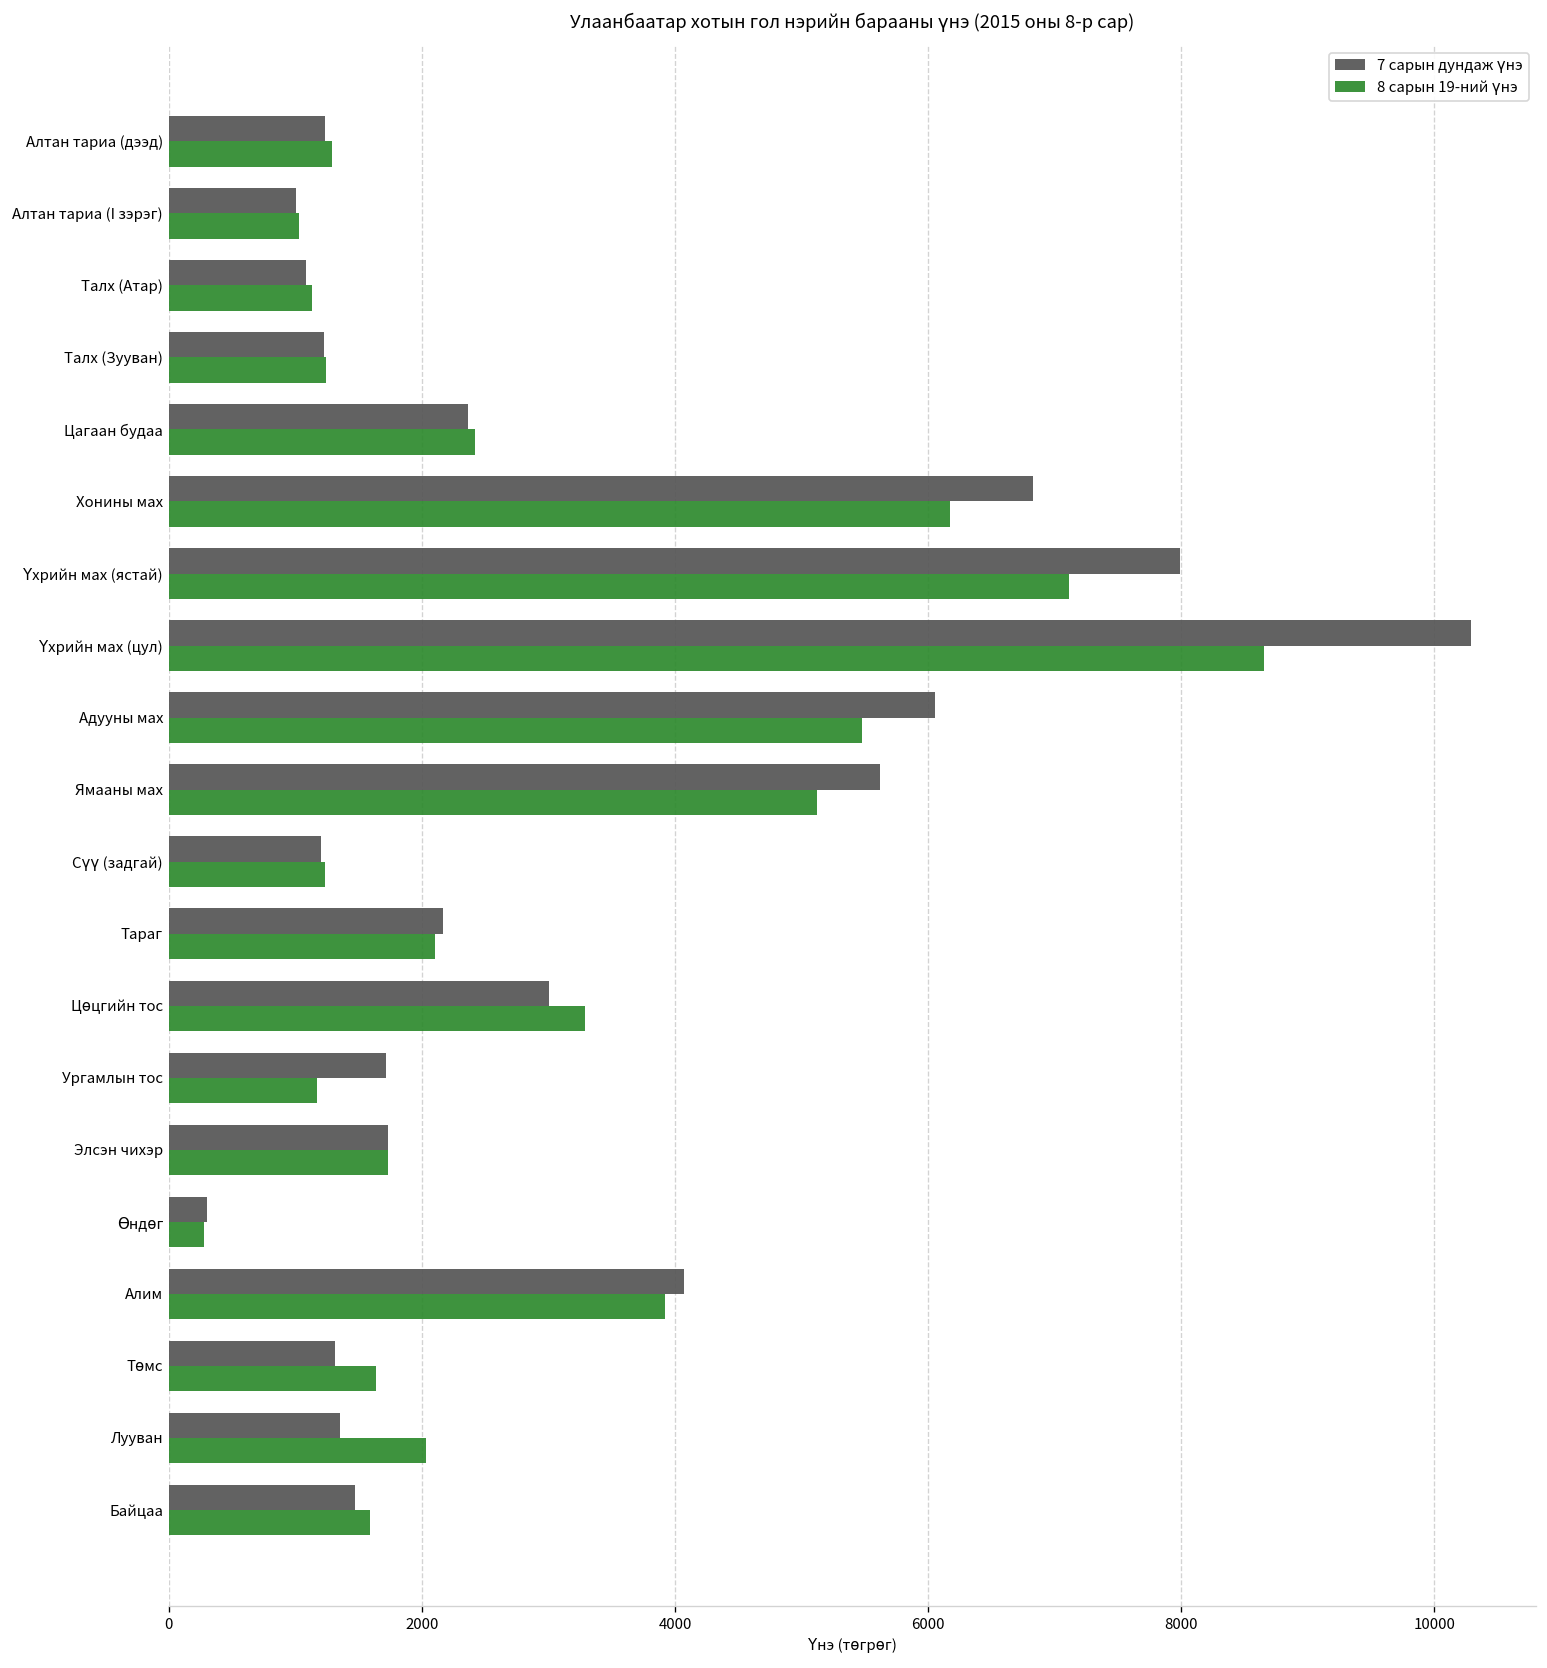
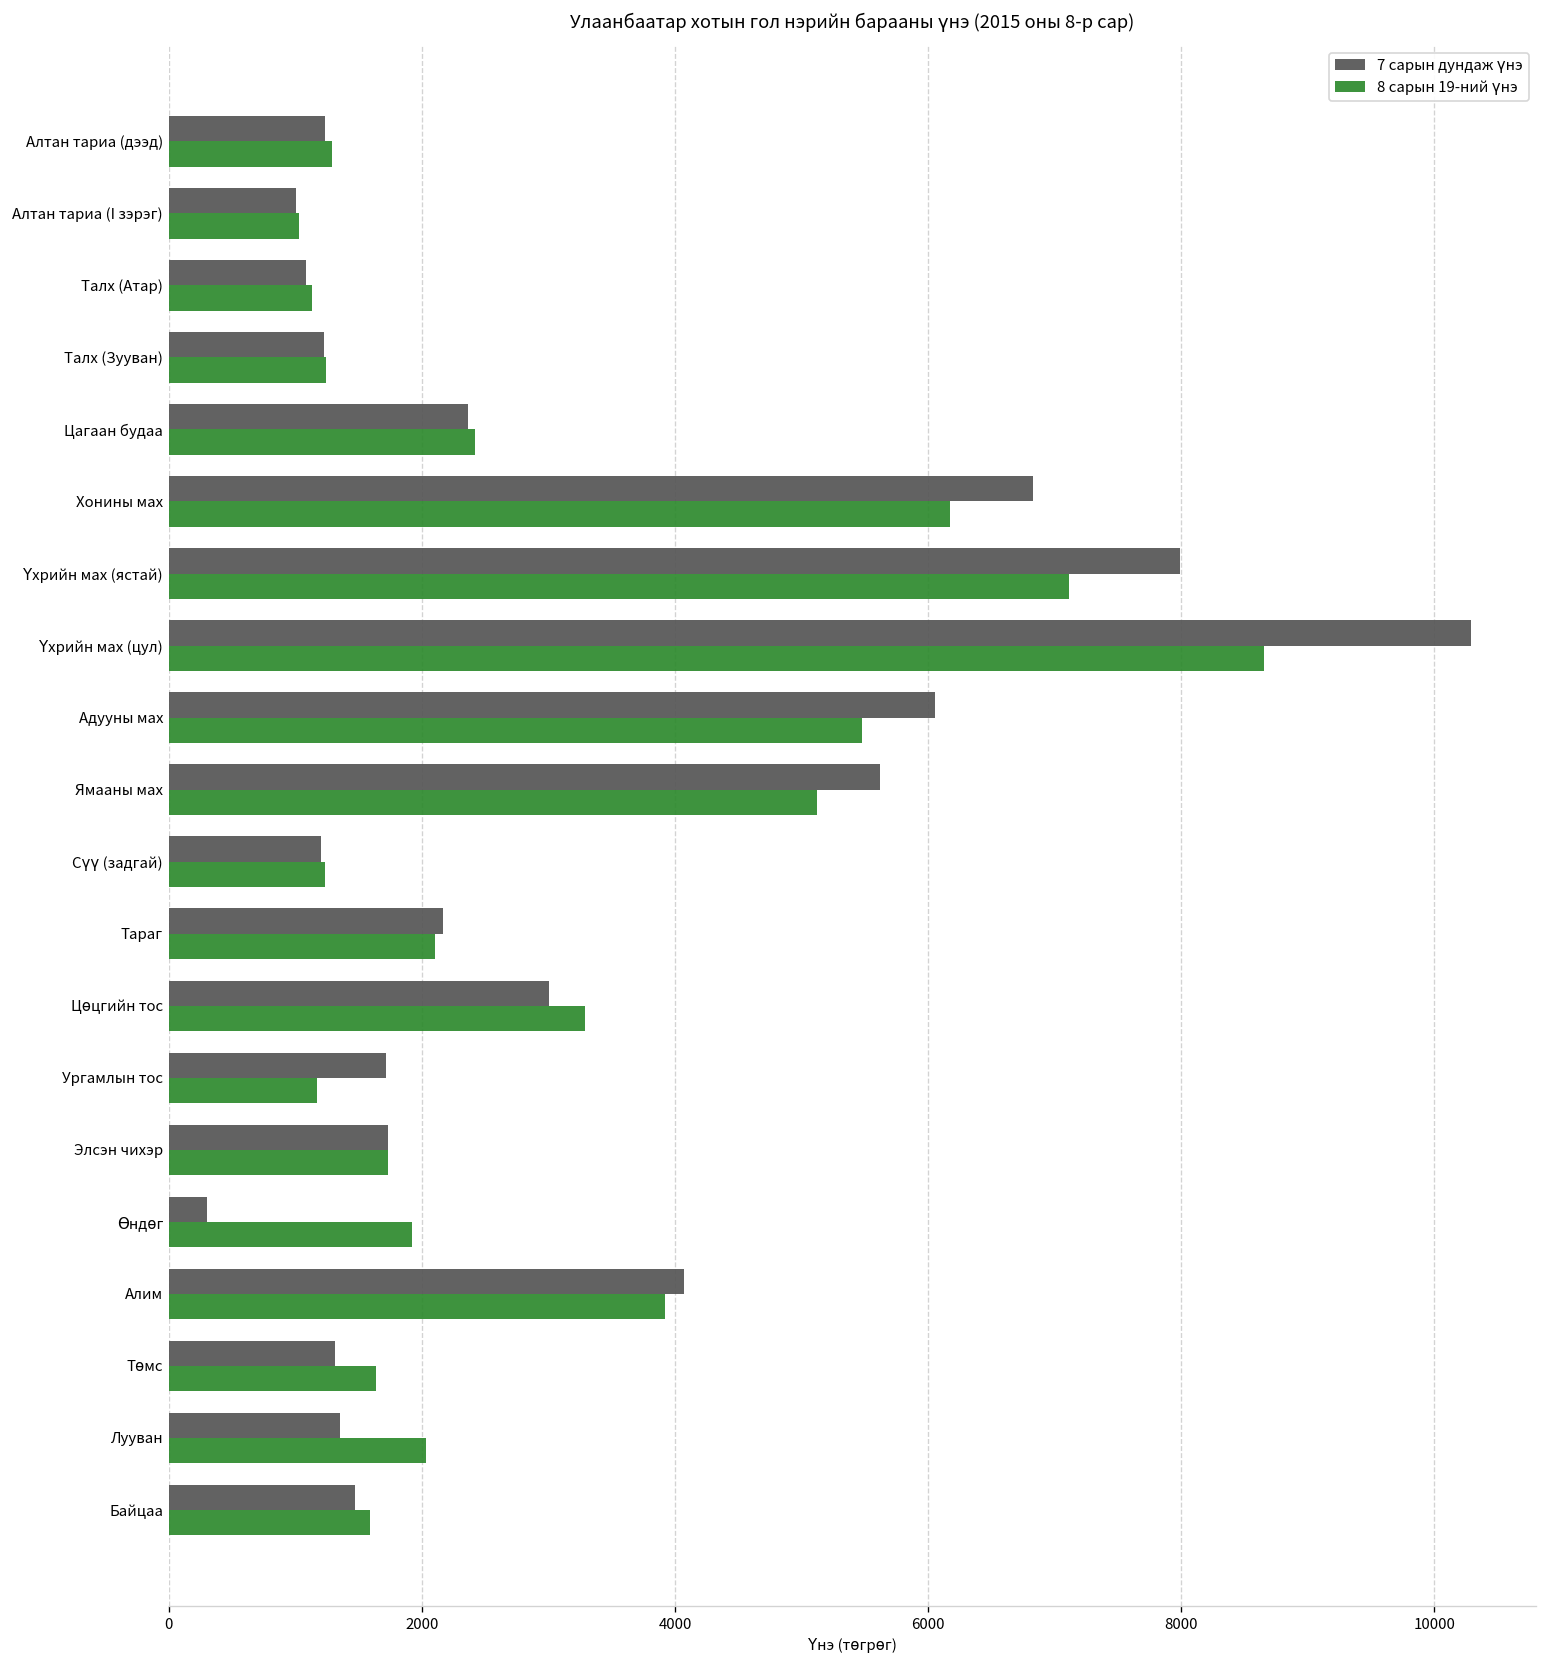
  {
    "7 сарын дундаж үнэ": {
      "Алтан тариа (дээд)": 1240,
      "Алтан тариа (I зэрэг)": 1010,
      "Талх (Атар)": 1080,
      "Талх (Зууван)": 1230,
      "Цагаан будаа": 2370,
      "Хонины мах": 6830,
      "Үхрийн мах (ястай)": 7990,
      "Үхрийн мах (цул)": 10290,
      "Адууны мах": 6050,
      "Ямааны мах": 5620,
      "Сүү (задгай)": 1200,
      "Тараг": 2170,
      "Цөцгийн тос": 3010,
      "Ургамлын тос": 1720,
      "Элсэн чихэр": 1730,
      "Өндөг": 310,
      "Алим": 4070,
      "Төмс": 1310,
      "Лууван": 1350,
      "Байцаа": 1470
    },
    "8 сарын 19-ний үнэ": {
      "Алтан тариа (дээд)": 1290,
      "Алтан тариа (I зэрэг)": 1030,
      "Талх (Атар)": 1130,
      "Талх (Зууван)": 1250,
      "Цагаан будаа": 2420,
      "Хонины мах": 6170,
      "Үхрийн мах (ястай)": 7120,
      "Үхрийн мах (цул)": 8660,
      "Адууны мах": 5480,
      "Ямааны мах": 5130,
      "Сүү (задгай)": 1240,
      "Тараг": 2100,
      "Цөцгийн тос": 3290,
      "Ургамлын тос": 1170,
      "Элсэн чихэр": 1730,
-     "Өндөг": 280,
+     "Өндөг": 1920,
      "Алим": 3920,
      "Төмс": 1640,
      "Лууван": 2040,
      "Байцаа": 1590
    }
  }
